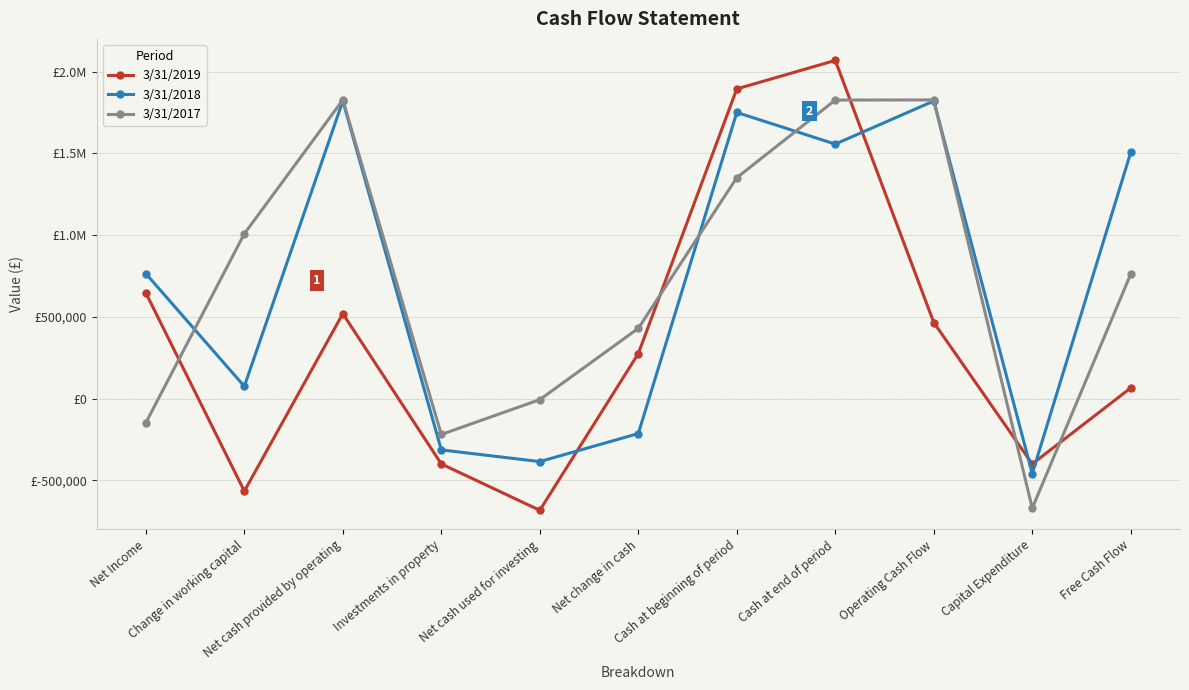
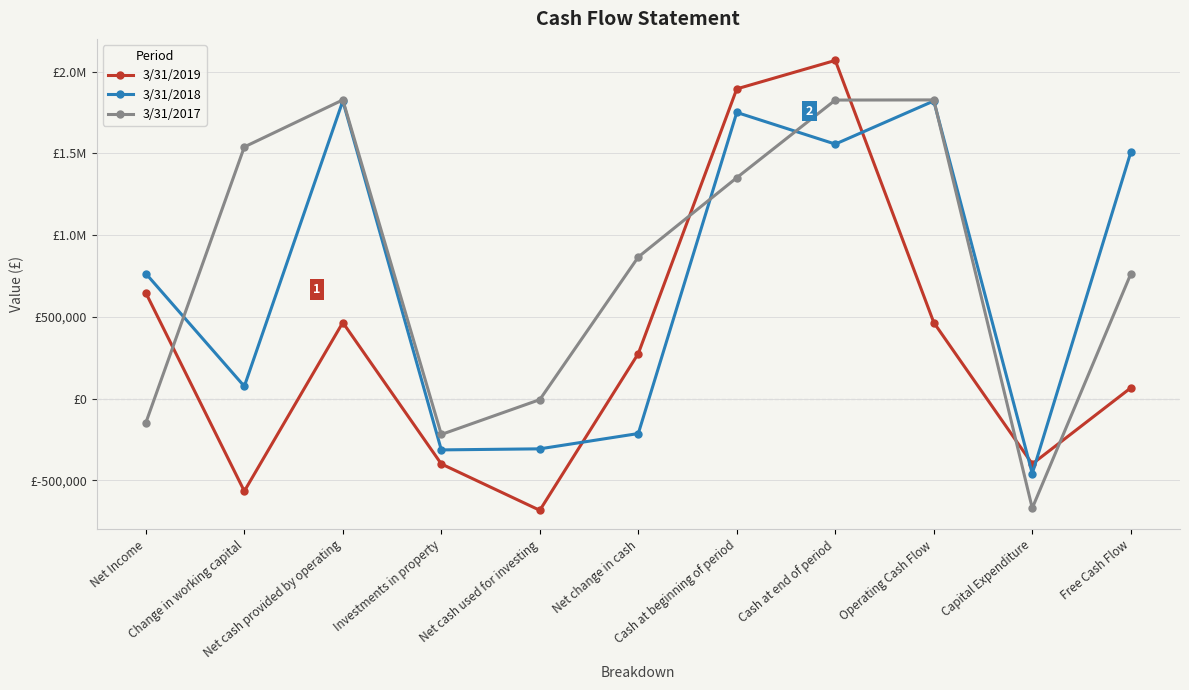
  {
    "3/31/2019": {
      "Net Income": "£650,000",
      "Change in working capital": "£-570,000",
-     "Net cash provided by operating": "£520,000",
+     "Net cash provided by operating": "£470,000",
      "Investments in property": "£-400,000",
      "Net cash used for investing": "£-680,000",
      "Net change in cash": "£280,000",
      "Cash at beginning of period": "£1,890,000",
      "Cash at end of period": "£2,070,000",
      "Operating Cash Flow": "£470,000",
      "Capital Expenditure": "£-400,000",
      "Free Cash Flow": "£70,000"
    },
    "3/31/2018": {
      "Net Income": "£760,000",
      "Change in working capital": "£70,000",
      "Investments in property": "£-310,000",
-     "Net cash used for investing": "£-390,000",
+     "Net cash used for investing": "£-310,000",
      "Net change in cash": "£-210,000",
      "Cash at beginning of period": "£1,750,000",
      "Cash at end of period": "£1,560,000",
      "Capital Expenditure": "£-460,000",
      "Free Cash Flow": "£1,510,000"
    },
    "3/31/2017": {
      "Net Income": "£-150,000",
-     "Change in working capital": "£1,010,000",
+     "Change in working capital": "£1,540,000",
      "Investments in property": "£-220,000",
      "Net cash used for investing": "£-10,000",
-     "Net change in cash": "£430,000",
+     "Net change in cash": "£870,000",
      "Cash at beginning of period": "£1,350,000",
      "Capital Expenditure": "£-670,000",
      "Free Cash Flow": "£760,000"
    }
  }
